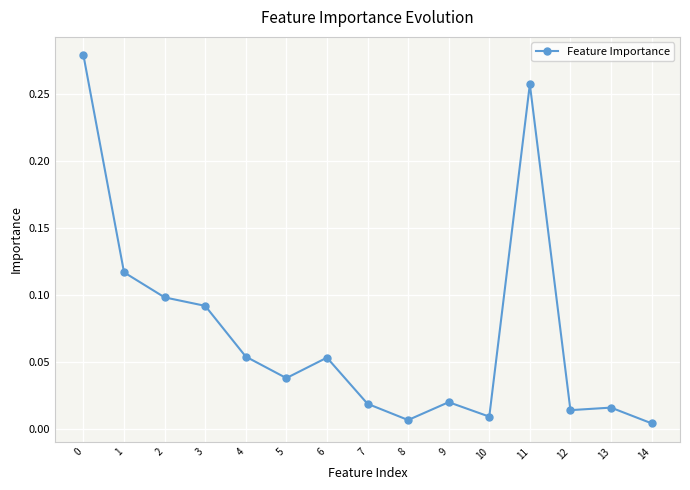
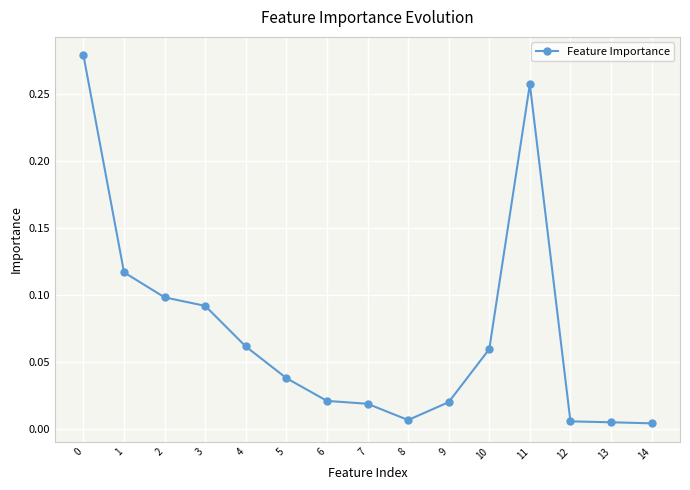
  {
    "0": 0.279,
    "1": 0.117,
    "2": 0.098,
    "3": 0.092,
-   "4": 0.054,
+   "4": 0.061,
    "5": 0.038,
-   "6": 0.053,
+   "6": 0.021,
    "7": 0.019,
    "8": 0.007,
    "9": 0.020,
-   "10": 0.009,
+   "10": 0.060,
    "11": 0.257,
-   "12": 0.014,
-   "13": 0.016,
+   "12": 0.006,
+   "13": 0.005,
    "14": 0.004
  }
